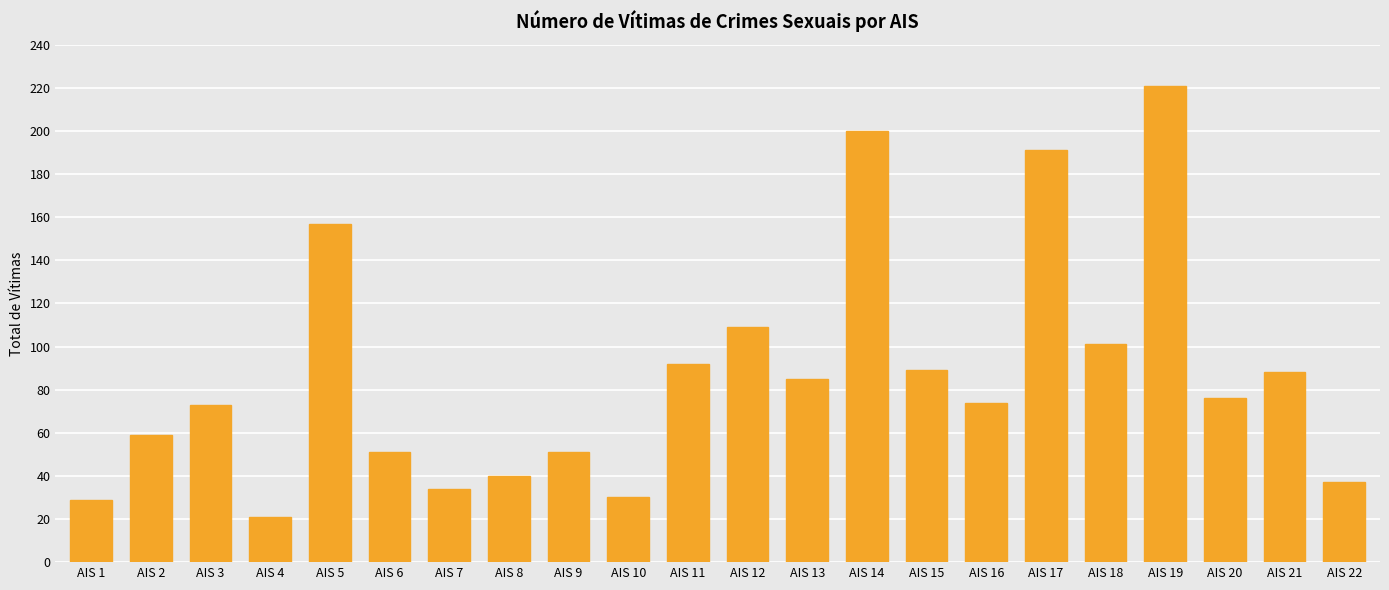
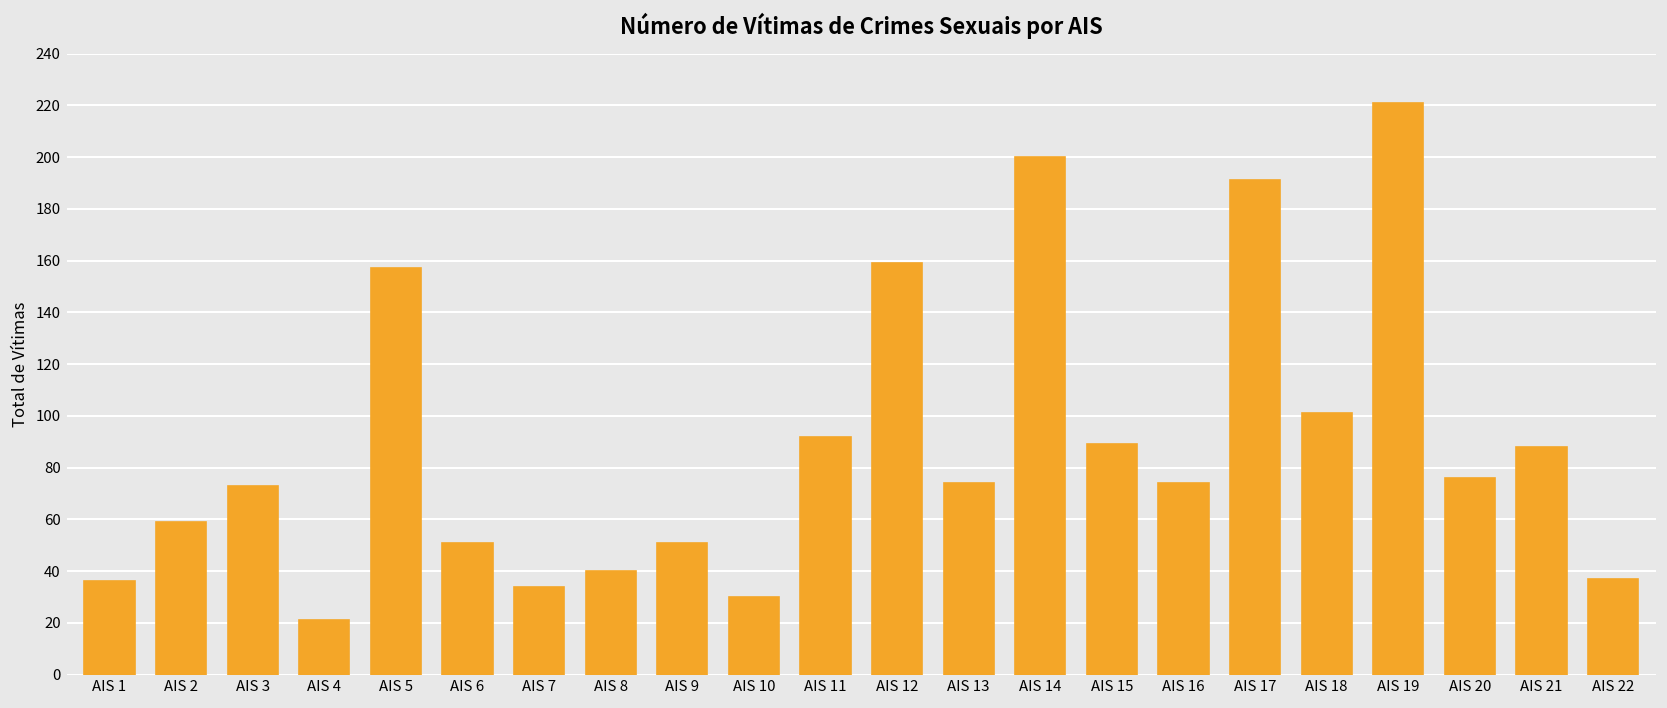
  {
-   "AIS 1": 29,
+   "AIS 1": 36,
    "AIS 2": 59,
    "AIS 3": 73,
    "AIS 4": 21,
    "AIS 5": 157,
    "AIS 6": 51,
    "AIS 7": 34,
    "AIS 8": 40,
    "AIS 9": 51,
    "AIS 10": 30,
    "AIS 11": 92,
-   "AIS 12": 109,
-   "AIS 13": 85,
+   "AIS 12": 159,
+   "AIS 13": 74,
    "AIS 14": 200,
    "AIS 15": 89,
    "AIS 16": 74,
    "AIS 17": 191,
    "AIS 18": 101,
    "AIS 19": 221,
    "AIS 20": 76,
    "AIS 21": 88,
    "AIS 22": 37
  }
